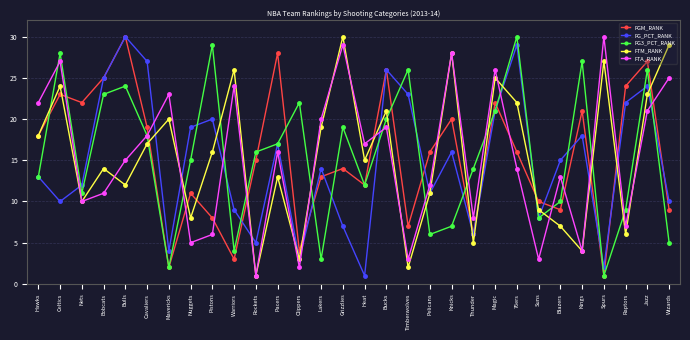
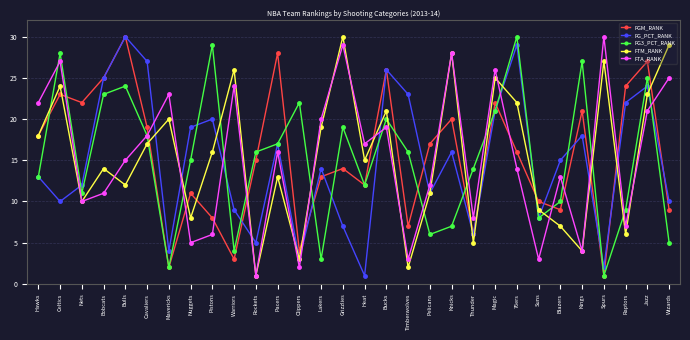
  {
    "FGM_RANK": {
      "Celtics": 23,
      "Nets": 22,
      "Cavaliers": 19,
      "Nuggets": 11,
      "Pistons": 8,
      "Warriors": 3,
      "Rockets": 15,
      "Pacers": 28,
      "Clippers": 4,
      "Lakers": 13,
      "Grizzlies": 14,
      "Timberwolves": 7,
-     "Pelicans": 16,
+     "Pelicans": 17,
      "Knicks": 20,
      "Magic": 22,
      "76ers": 16,
      "Suns": 10,
      "Blazers": 9,
      "Kings": 21,
      "Raptors": 24,
      "Wizards": 9
    },
    "FG_PCT_RANK": {
      "Celtics": 10,
      "Nets": 12,
      "Cavaliers": 27,
      "Mavericks": 4,
      "Nuggets": 19,
      "Pistons": 20,
      "Warriors": 9,
      "Rockets": 5,
      "Lakers": 14,
      "Grizzlies": 7,
      "Heat": 1,
      "Timberwolves": 23,
      "Knicks": 16,
      "76ers": 29,
      "Blazers": 15,
      "Kings": 18,
      "Spurs": 2,
      "Raptors": 22,
      "Jazz": 24,
      "Wizards": 10
    },
    "FG3_PCT_RANK": {
      "Celtics": 28,
      "Nets": 11,
      "Bobcats": 23,
      "Bulls": 24,
      "Nuggets": 15,
      "Pistons": 29,
      "Warriors": 4,
      "Rockets": 16,
      "Clippers": 22,
      "Lakers": 3,
      "Grizzlies": 19,
      "Bucks": 20,
-     "Timberwolves": 26,
+     "Timberwolves": 16,
      "Pelicans": 6,
      "Knicks": 7,
      "Thunder": 14,
      "76ers": 30,
      "Blazers": 10,
      "Kings": 27,
      "Raptors": 9,
-     "Jazz": 26,
+     "Jazz": 25,
      "Wizards": 5
    },
    "FTM_RANK": {
      "Celtics": 24,
      "Bobcats": 14,
      "Bulls": 12,
      "Cavaliers": 17,
      "Mavericks": 20,
      "Nuggets": 8,
      "Pistons": 16,
      "Warriors": 26,
      "Pacers": 13,
      "Lakers": 19,
      "Grizzlies": 30,
      "Heat": 15,
      "Bucks": 21,
      "Timberwolves": 2,
      "Thunder": 5,
      "Magic": 25,
      "76ers": 22,
      "Suns": 9,
      "Blazers": 7,
      "Spurs": 27,
      "Raptors": 6,
      "Jazz": 23
    },
    "FTA_RANK": {
      "Hawks": 22,
      "Celtics": 27,
      "Bobcats": 11,
      "Bulls": 15,
      "Mavericks": 23,
      "Nuggets": 5,
      "Pistons": 6,
      "Warriors": 24,
      "Pacers": 16,
      "Clippers": 2,
      "Lakers": 20,
      "Grizzlies": 29,
      "Heat": 17,
      "Bucks": 19,
      "Timberwolves": 3,
      "Pelicans": 12,
      "Thunder": 8,
      "Magic": 26,
      "76ers": 14,
      "Suns": 3,
      "Blazers": 13,
      "Spurs": 30,
      "Raptors": 7,
      "Jazz": 21,
      "Wizards": 25
    }
  }
